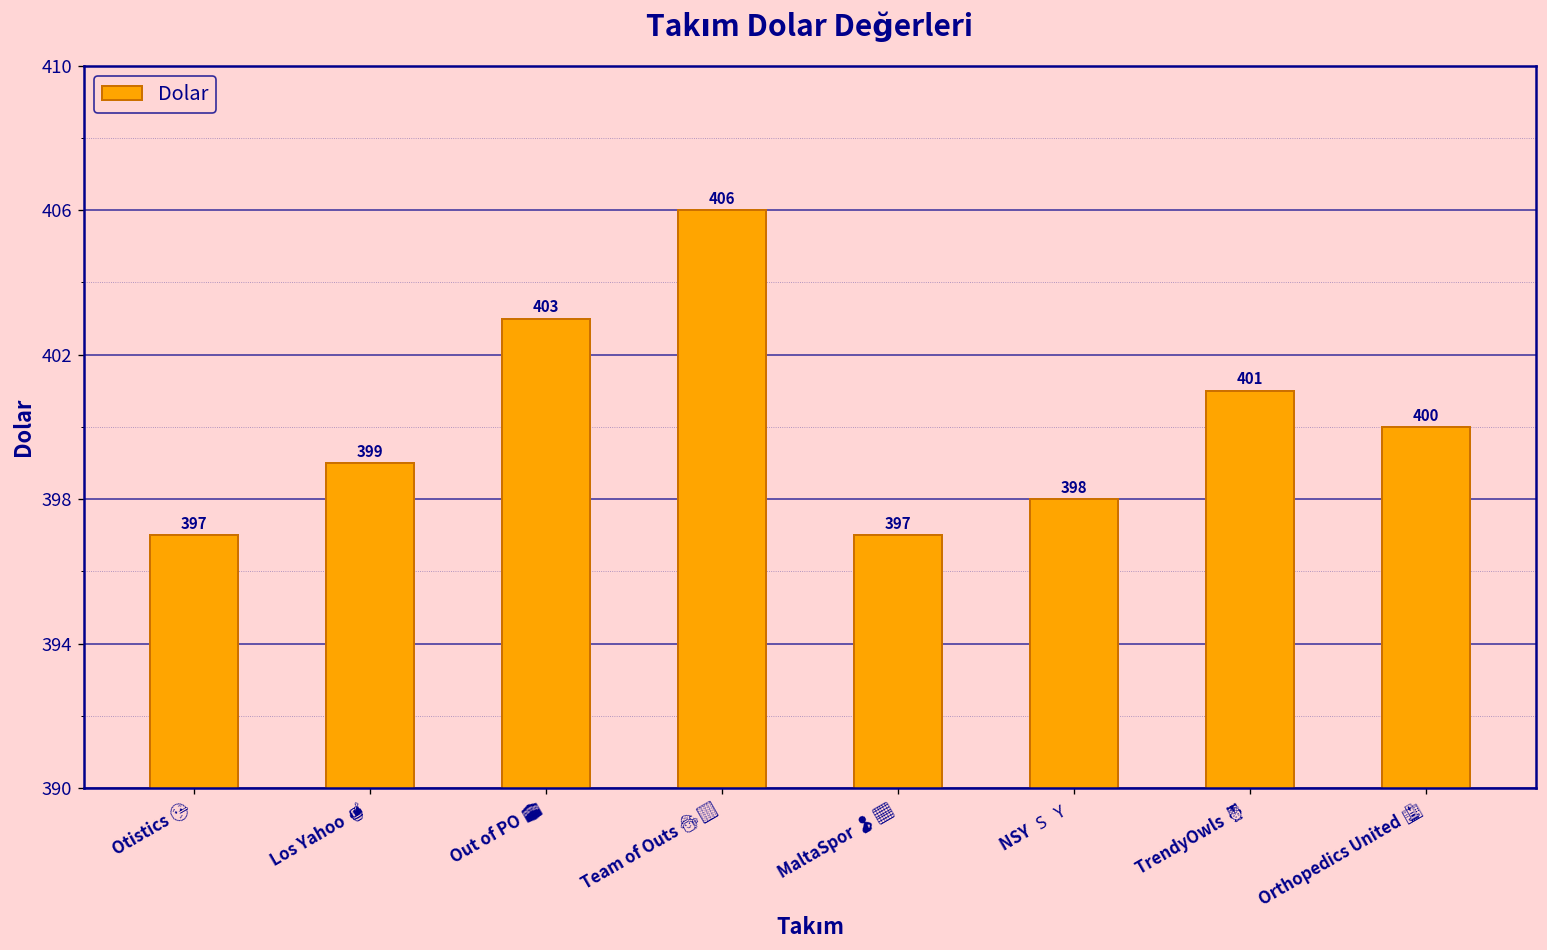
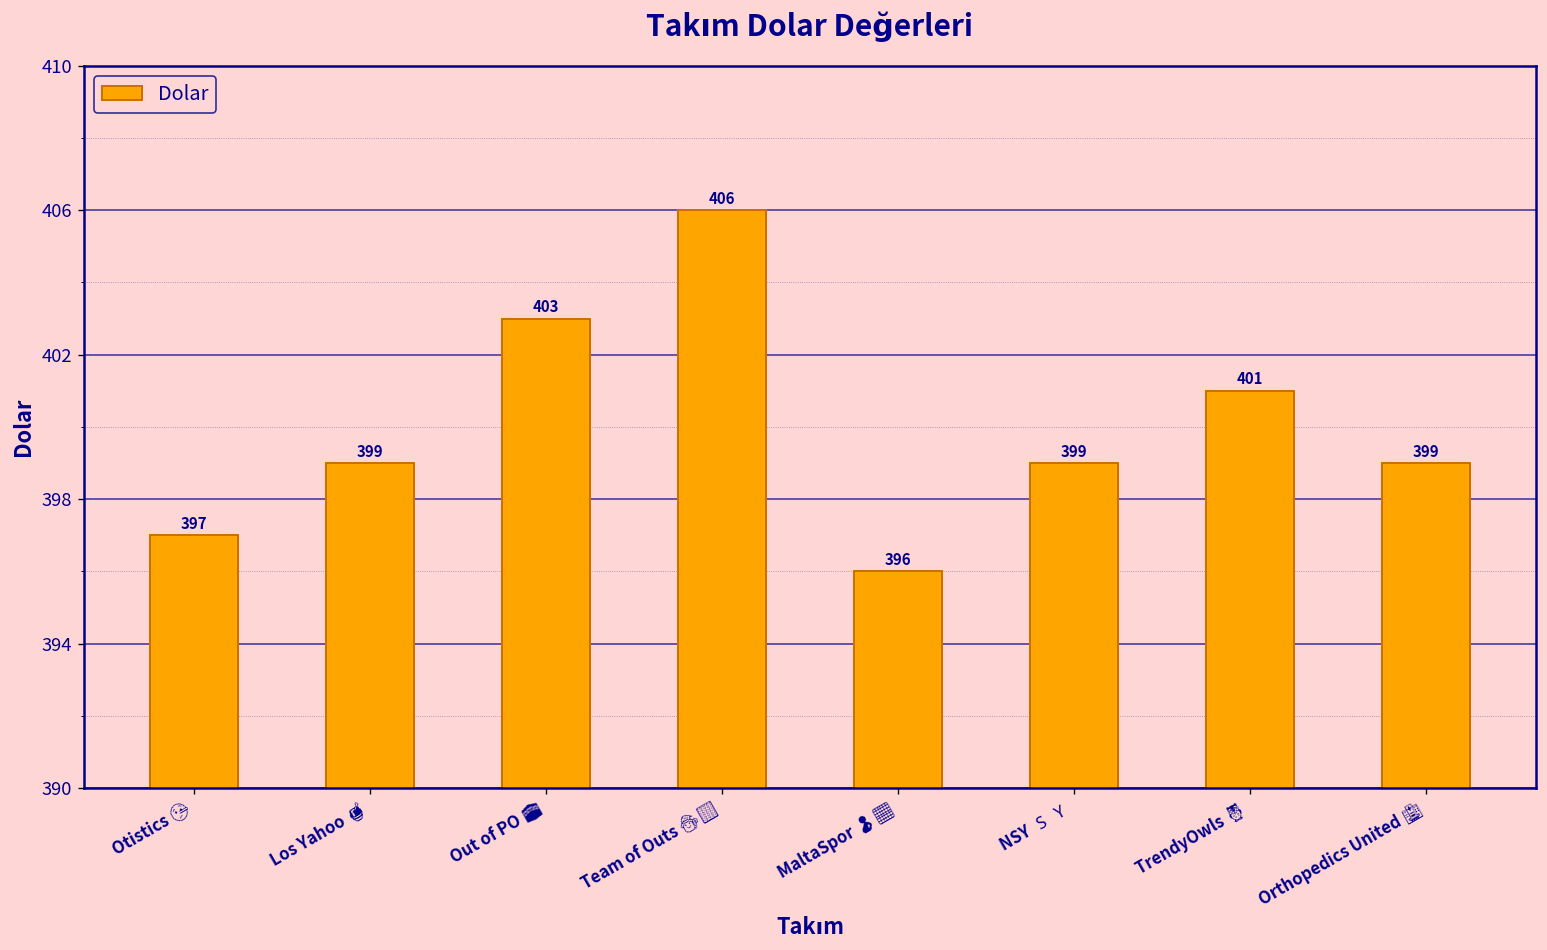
  {
    "Otistics 🤥": 397,
    "Los Yahoo 🍯": 399,
    "Out of PO 🕋": 403,
    "Team of Outs 🧙🏼": 406,
-   "MaltaSpor 🫄🏿": 397,
-   "NSY 🇸🇾": 398,
+   "MaltaSpor 🫄🏿": 396,
+   "NSY 🇸🇾": 399,
    "TrendyOwls 🦉": 401,
-   "Orthopedics United 🏥": 400
+   "Orthopedics United 🏥": 399
  }
